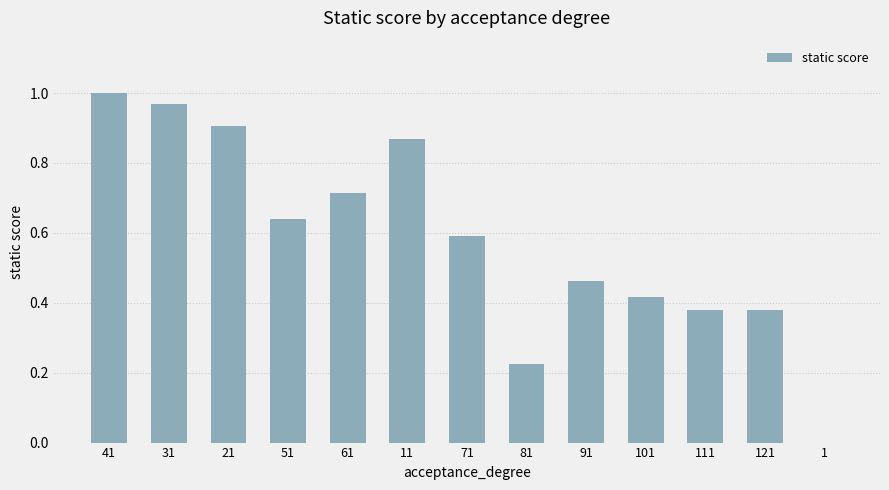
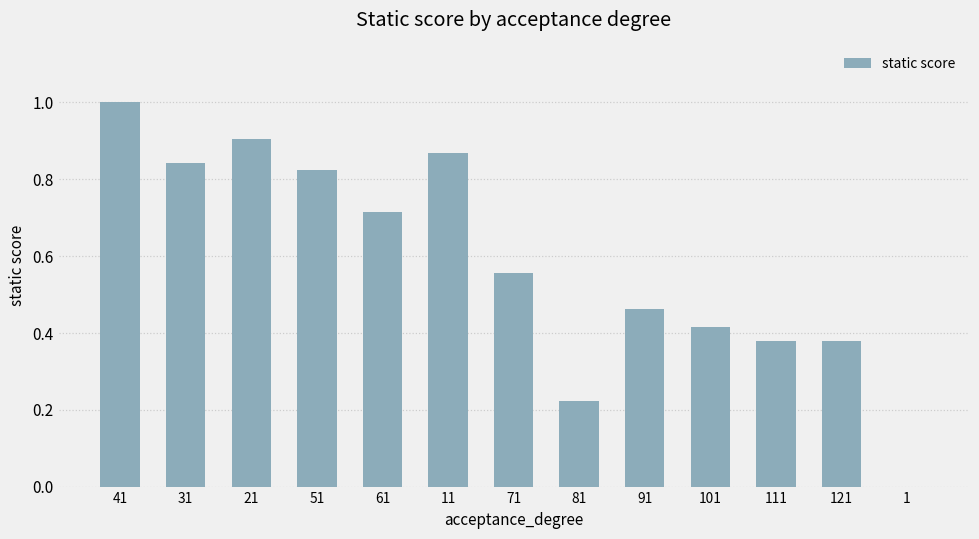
  {
    "41": 1.00,
-   "31": 0.97,
+   "31": 0.84,
    "21": 0.90,
-   "51": 0.64,
+   "51": 0.82,
    "61": 0.71,
    "11": 0.87,
-   "71": 0.59,
+   "71": 0.56,
    "81": 0.22,
    "91": 0.46,
    "101": 0.42,
    "111": 0.38,
    "121": 0.38,
    "1": 0.00
  }
